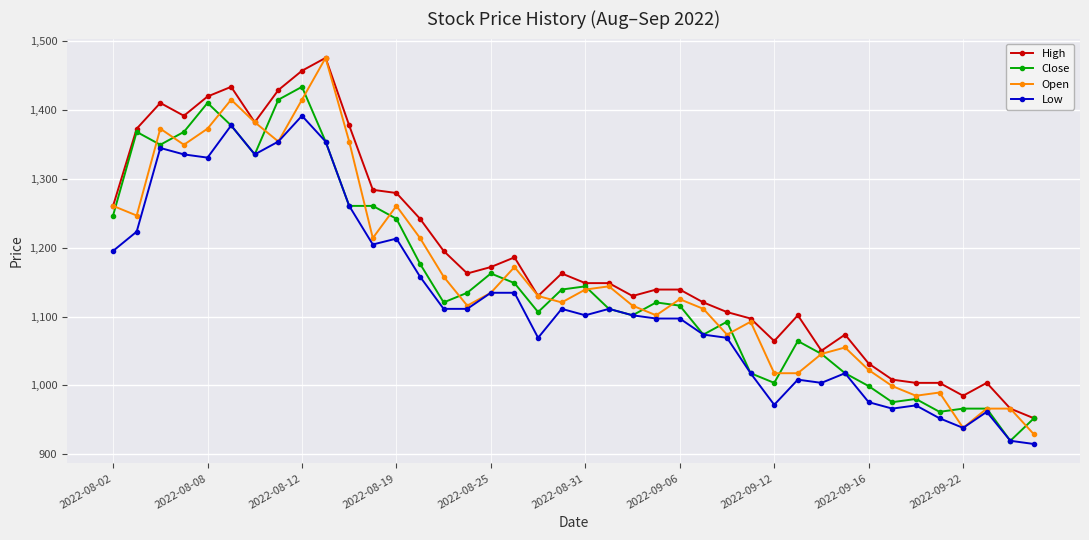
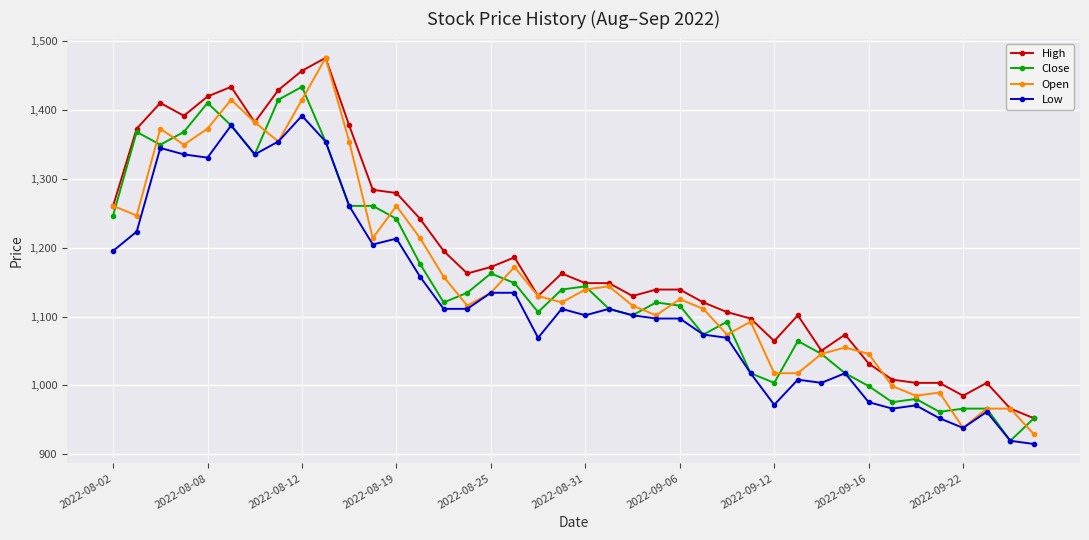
  {
    "High": {
      "2022-08-08": "1,420",
      "2022-08-12": "1,460",
      "2022-08-19": "1,280",
      "2022-08-25": "1,170",
      "2022-08-31": "1,150",
      "2022-09-06": "1,140",
      "2022-09-12": "1,060",
      "2022-09-16": "1,030",
      "2022-09-22": "990"
    },
    "Close": {
      "2022-08-02": "1,250",
      "2022-08-08": "1,410",
      "2022-08-12": "1,430",
      "2022-08-19": "1,240",
      "2022-08-25": "1,160",
      "2022-08-31": "1,140",
      "2022-09-06": "1,120",
      "2022-09-12": "1,000",
      "2022-09-16": "1,000",
      "2022-09-22": "970"
    },
    "Open": {
      "2022-08-08": "1,370",
      "2022-08-12": "1,410",
      "2022-08-19": "1,260",
      "2022-08-31": "1,140",
      "2022-09-06": "1,130",
      "2022-09-12": "1,020",
-     "2022-09-16": "1,020"
+     "2022-09-16": "1,050"
    },
    "Low": {
      "2022-08-02": "1,200",
      "2022-08-08": "1,330",
      "2022-08-12": "1,390",
      "2022-08-19": "1,210",
      "2022-08-31": "1,100",
      "2022-09-06": "1,100",
      "2022-09-12": "970",
      "2022-09-16": "980"
    }
  }
